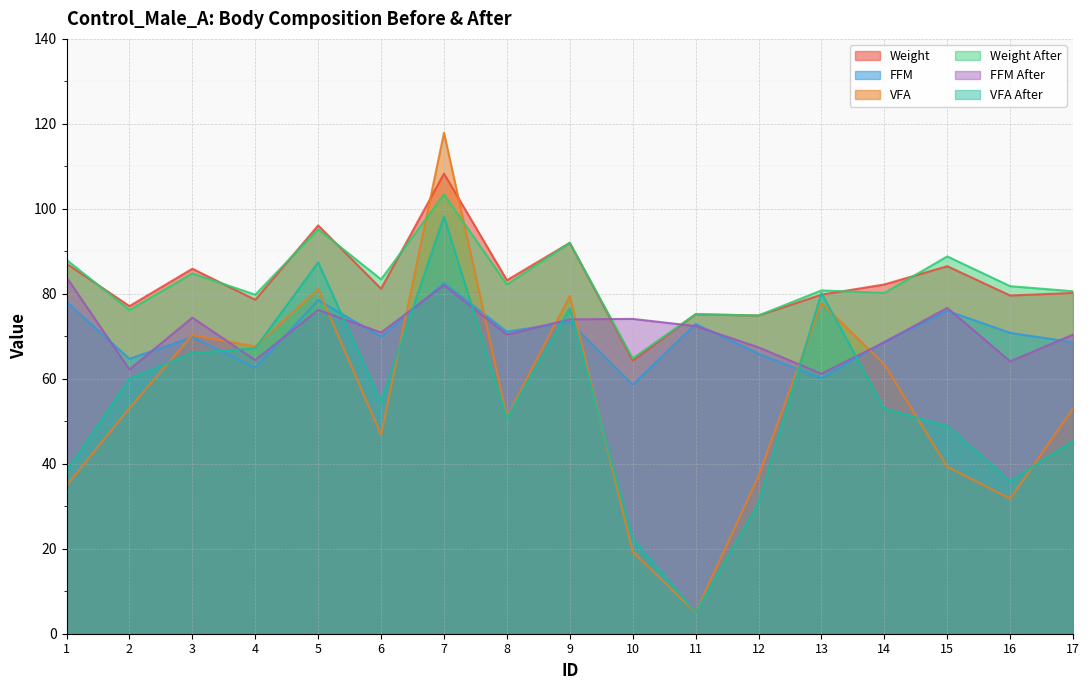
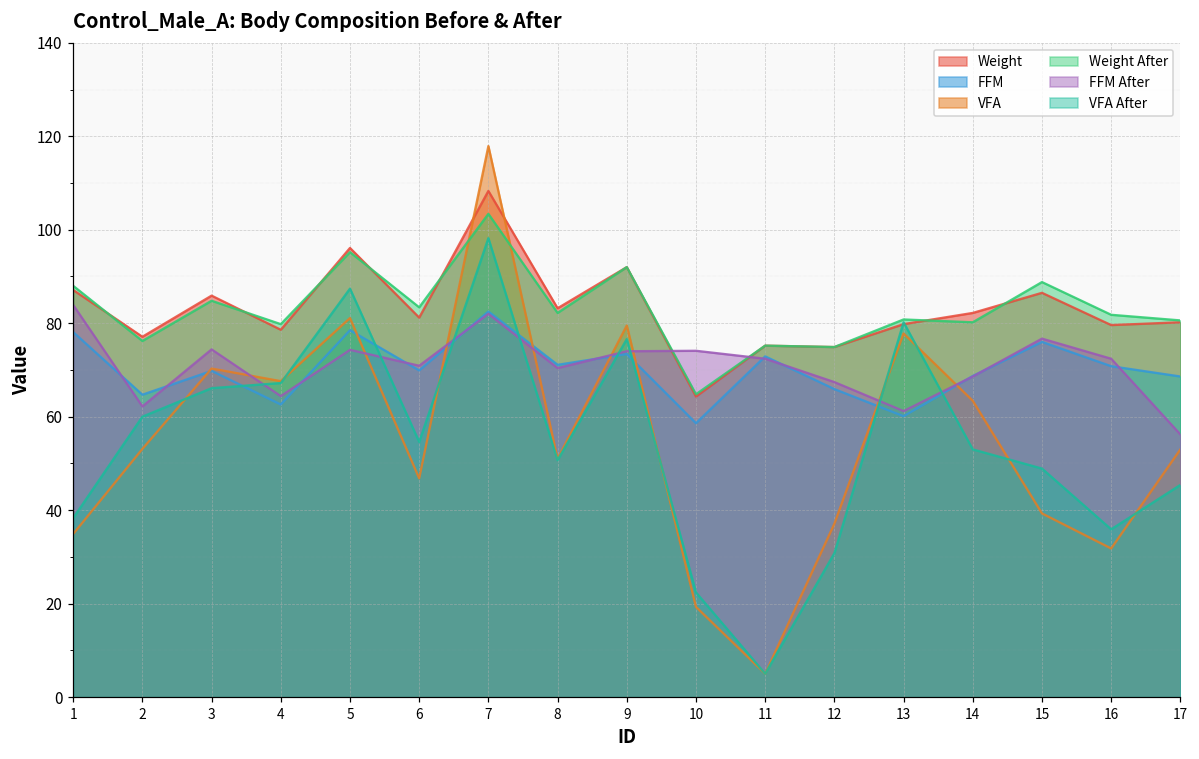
  {
    "FFM After": {
      "1": 84,
      "2": 62,
      "3": 74,
      "4": 64,
-     "5": 76,
+     "5": 74,
      "6": 71,
      "8": 70,
      "9": 74,
      "10": 74,
      "12": 67,
      "13": 61,
      "15": 77,
-     "16": 64,
-     "17": 70
+     "16": 72,
+     "17": 56
    }
  }
